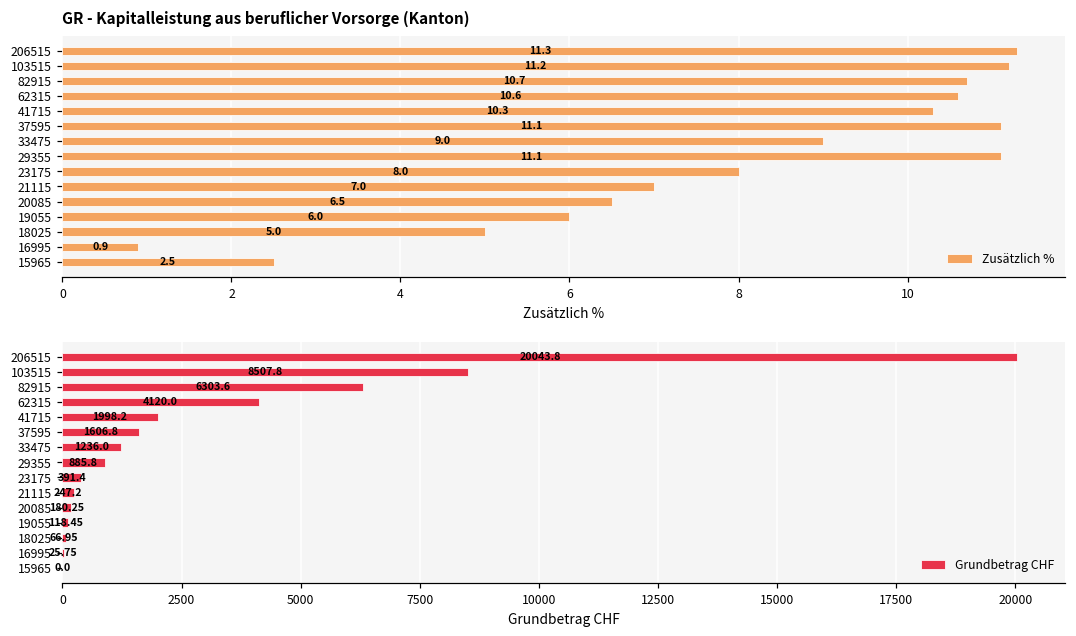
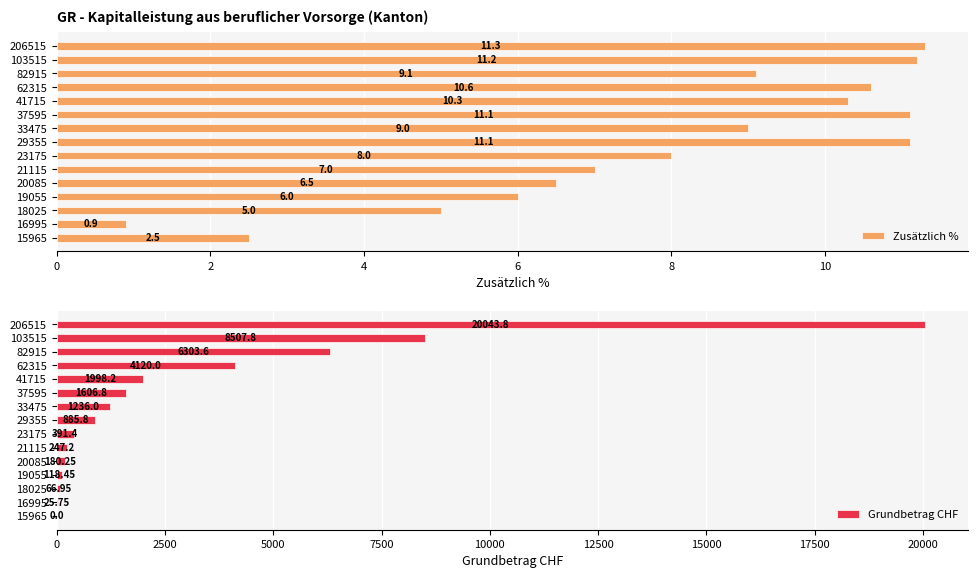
  {
    "GR - Kapitalleistung aus beruflicher Vorsorge (Kanton)": {
      "206515": 11.3,
      "103515": 11.2,
-     "82915": 10.7,
+     "82915": 9.1,
      "62315": 10.6,
      "41715": 10.3,
      "37595": 11.1,
      "33475": 9.0,
      "29355": 11.1,
      "23175": 8.0,
      "21115": 7.0,
      "20085": 6.5,
      "19055": 6.0,
      "18025": 5.0,
      "16995": 0.9,
      "15965": 2.5
    }
  }
